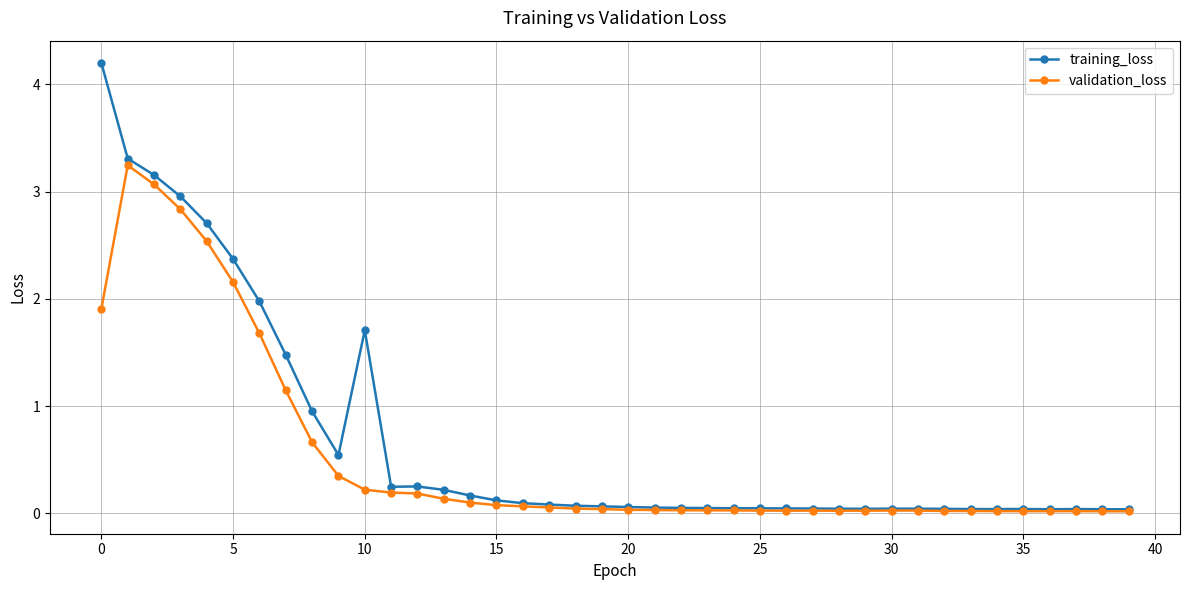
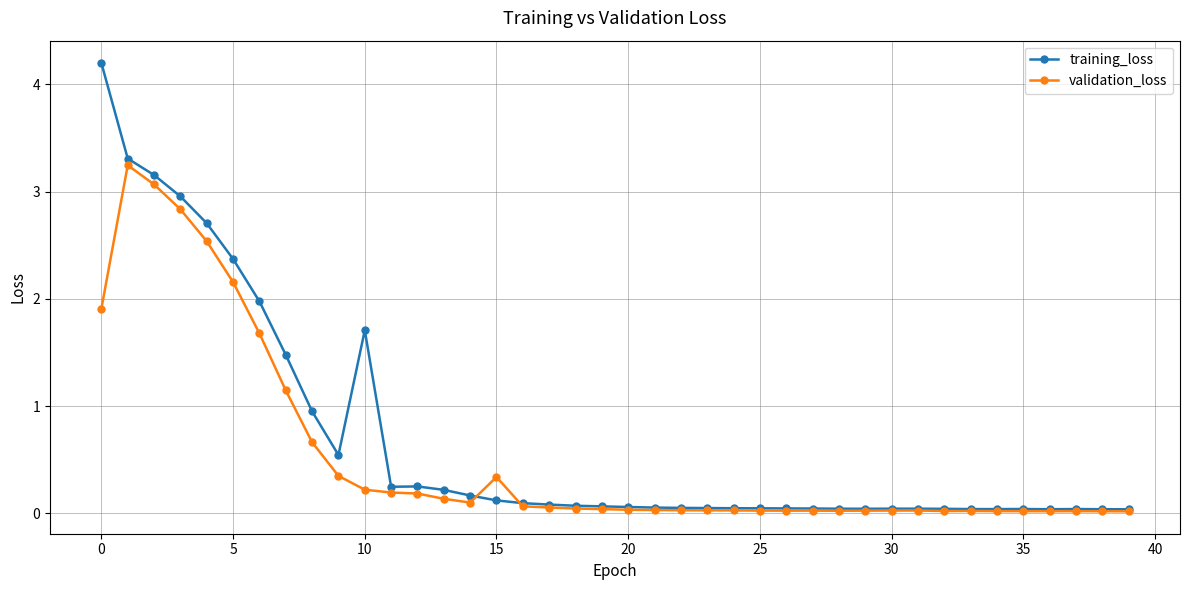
  {
    "training_loss": {
      "0": 4.20,
      "5": 2.37,
      "10": 1.71,
      "15": 0.12,
      "20": 0.06
    },
    "validation_loss": {
      "0": 1.91,
      "5": 2.16,
      "10": 0.22,
-     "15": 0.08,
+     "15": 0.34,
      "20": 0.03
    }
  }
